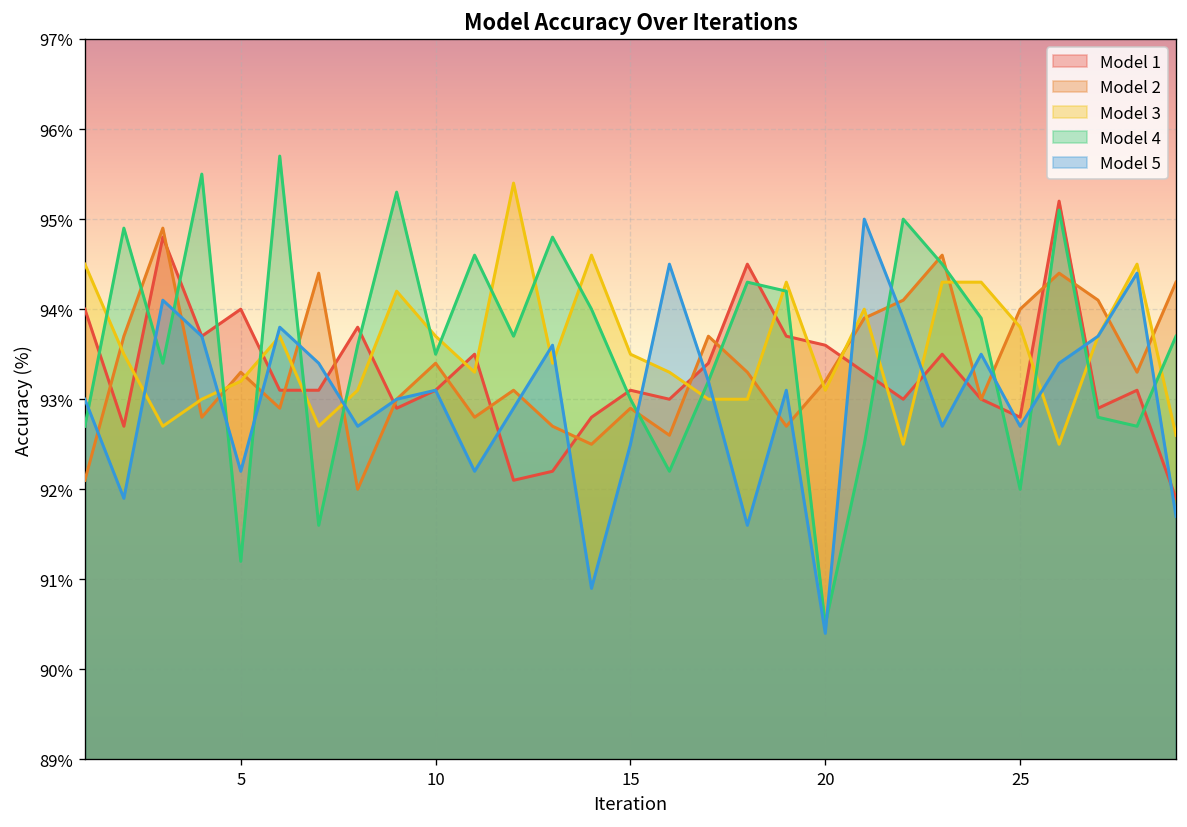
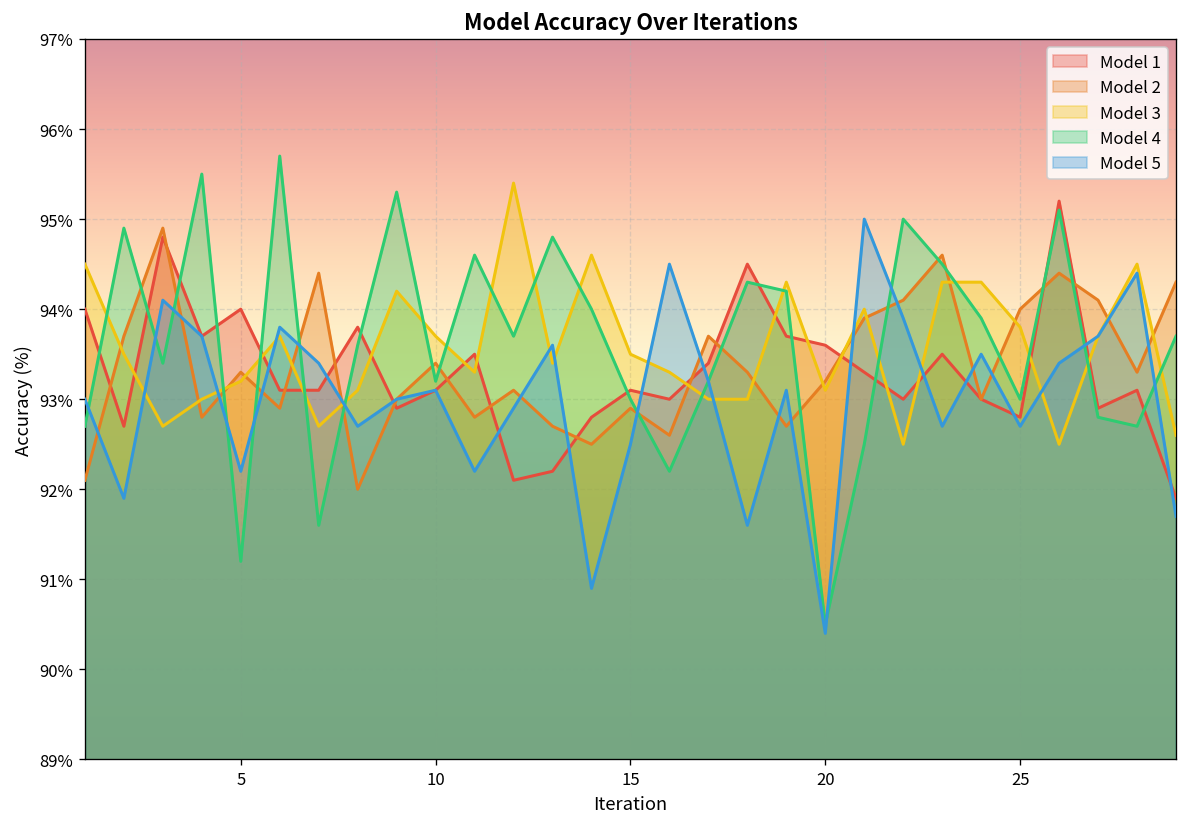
  {
    "Model 4": {
      "5": "91.2%",
-     "10": "93.5%",
+     "10": "93.2%",
      "15": "93.0%",
      "20": "90.5%",
-     "25": "92%"
+     "25": "93%"
    },
    "Model 5": {
      "5": "92.2%",
      "15": "92.5%",
      "20": "90.4%",
      "25": "92.7%"
    }
  }
